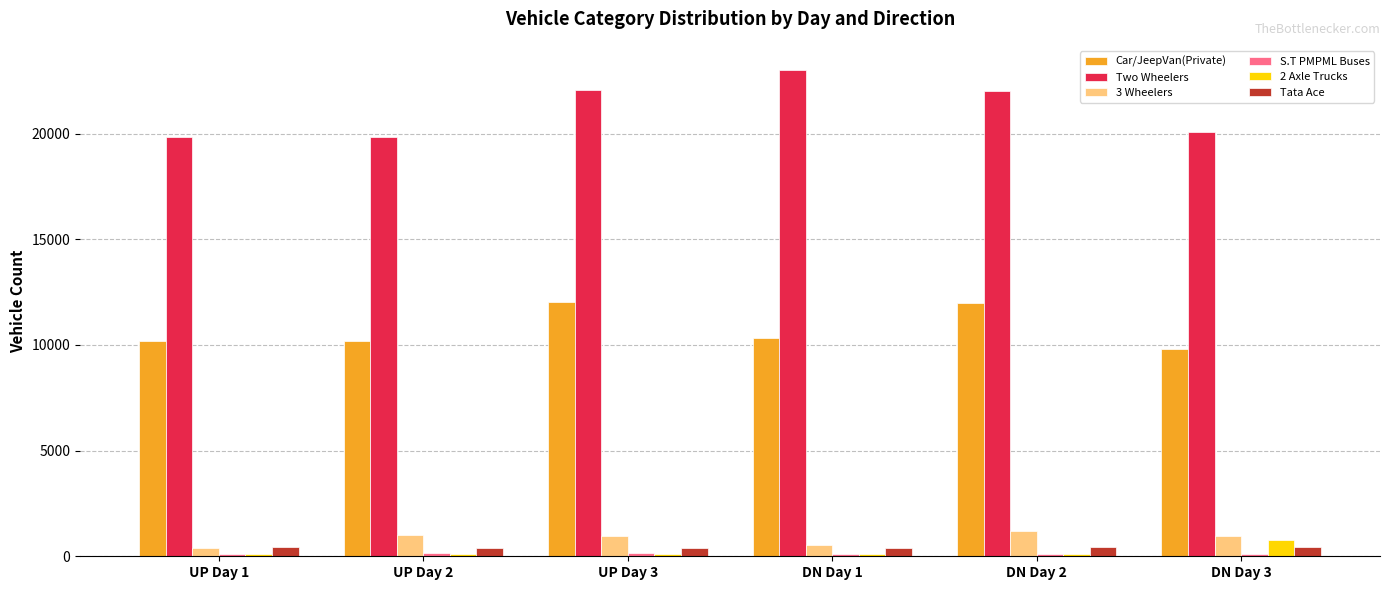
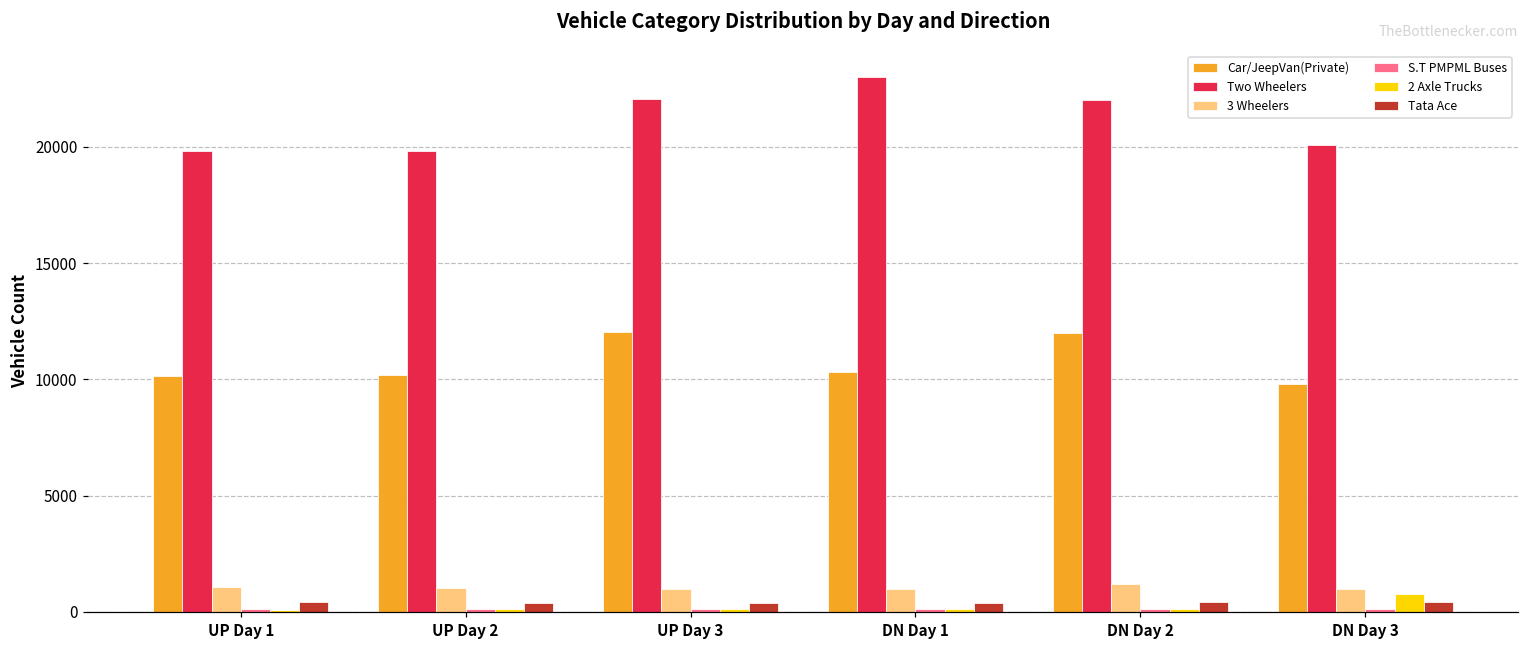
  {
    "Car/JeepVan(Private)": {
      "UP Day 1": 10200,
      "UP Day 2": 10200,
      "UP Day 3": 12000,
      "DN Day 1": 10300,
      "DN Day 2": 12000,
      "DN Day 3": 9800
    },
    "3 Wheelers": {
-     "UP Day 1": 400,
+     "UP Day 1": 1100,
      "UP Day 2": 1000,
      "UP Day 3": 1000,
-     "DN Day 1": 600,
+     "DN Day 1": 1000,
      "DN Day 2": 1200,
      "DN Day 3": 1000
    },
    "S.T PMPML Buses": {
      "UP Day 1": 100,
      "UP Day 2": 100,
      "UP Day 3": 100,
      "DN Day 1": 100,
      "DN Day 3": 100
    },
    "2 Axle Trucks": {
      "UP Day 3": 100,
      "DN Day 1": 100,
      "DN Day 2": 100,
      "DN Day 3": 800
    }
  }
